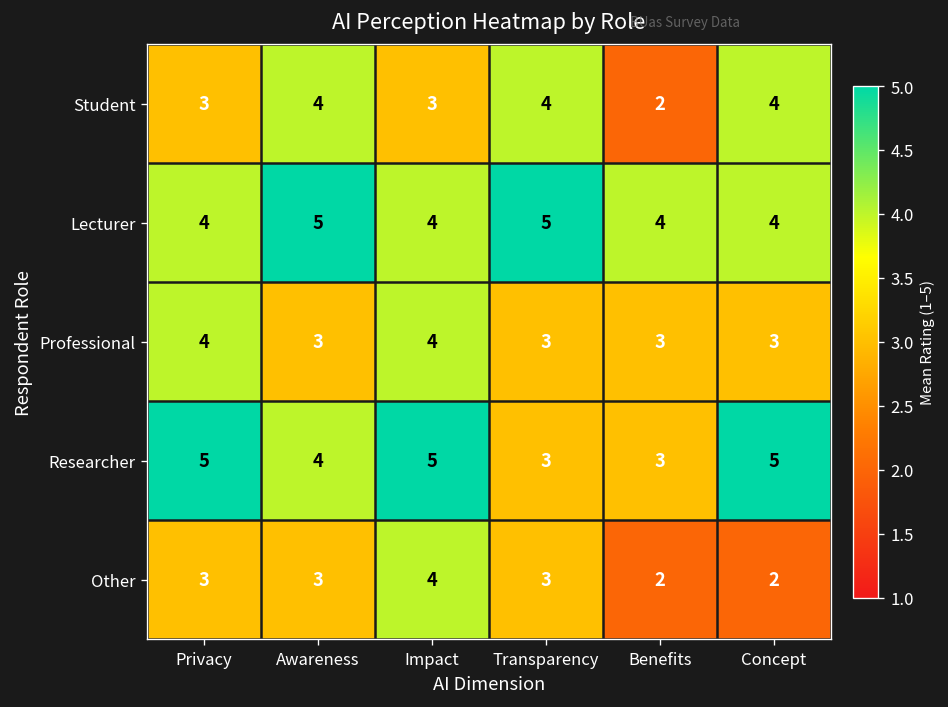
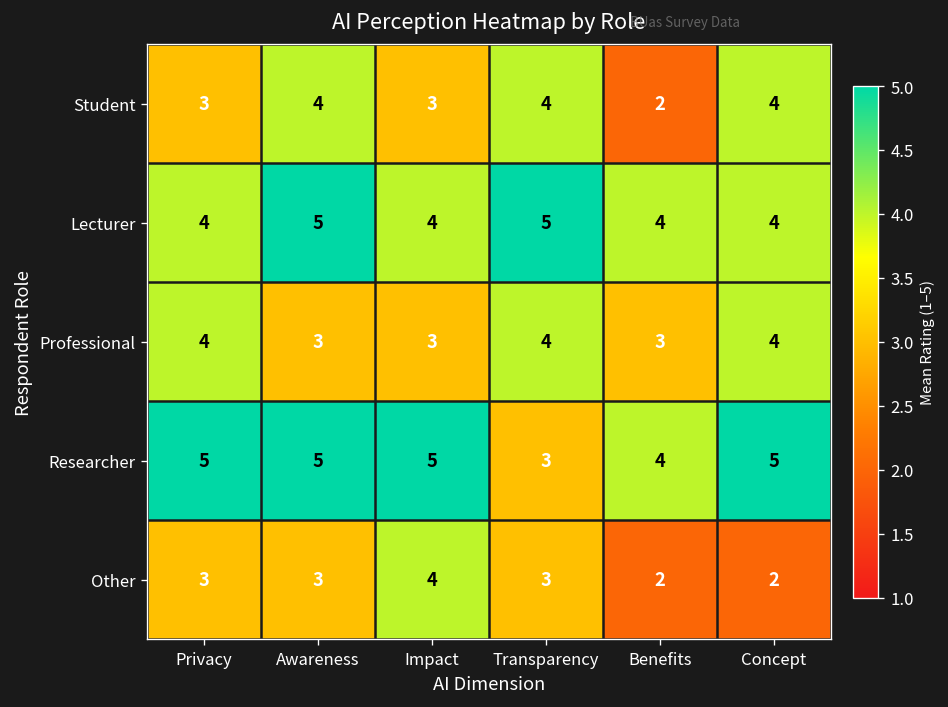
  {
    "Student": {
      "Privacy": 3,
      "Awareness": 4,
      "Impact": 3,
      "Transparency": 4,
      "Benefits": 2,
      "Concept": 4
    },
    "Lecturer": {
      "Privacy": 4,
      "Awareness": 5,
      "Impact": 4,
      "Transparency": 5,
      "Benefits": 4,
      "Concept": 4
    },
    "Professional": {
      "Privacy": 4,
      "Awareness": 3,
-     "Impact": 4,
-     "Transparency": 3,
+     "Impact": 3,
+     "Transparency": 4,
      "Benefits": 3,
-     "Concept": 3
+     "Concept": 4
    },
    "Researcher": {
      "Privacy": 5,
-     "Awareness": 4,
+     "Awareness": 5,
      "Impact": 5,
      "Transparency": 3,
-     "Benefits": 3,
+     "Benefits": 4,
      "Concept": 5
    },
    "Other": {
      "Privacy": 3,
      "Awareness": 3,
      "Impact": 4,
      "Transparency": 3,
      "Benefits": 2,
      "Concept": 2
    }
  }
